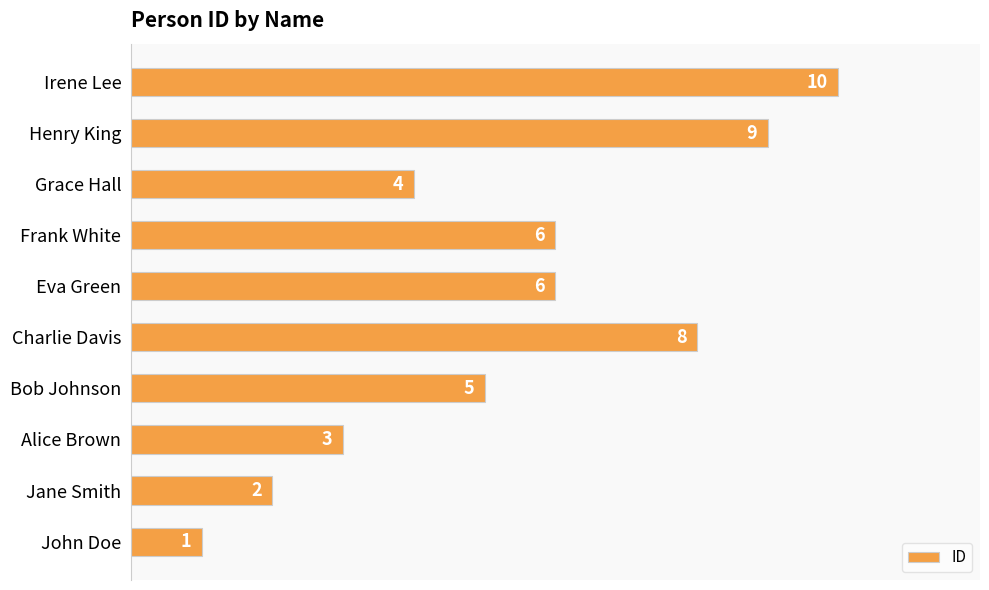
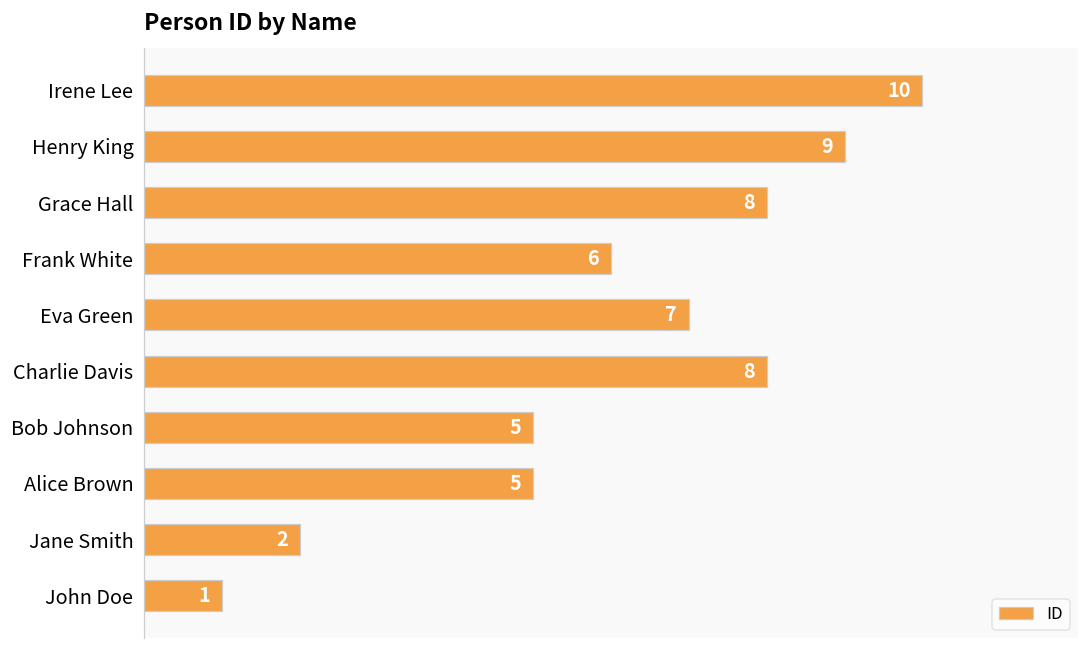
  {
    "Irene Lee": 10,
    "Henry King": 9,
-   "Grace Hall": 4,
+   "Grace Hall": 8,
    "Frank White": 6,
-   "Eva Green": 6,
+   "Eva Green": 7,
    "Charlie Davis": 8,
    "Bob Johnson": 5,
-   "Alice Brown": 3,
+   "Alice Brown": 5,
    "Jane Smith": 2,
    "John Doe": 1
  }
